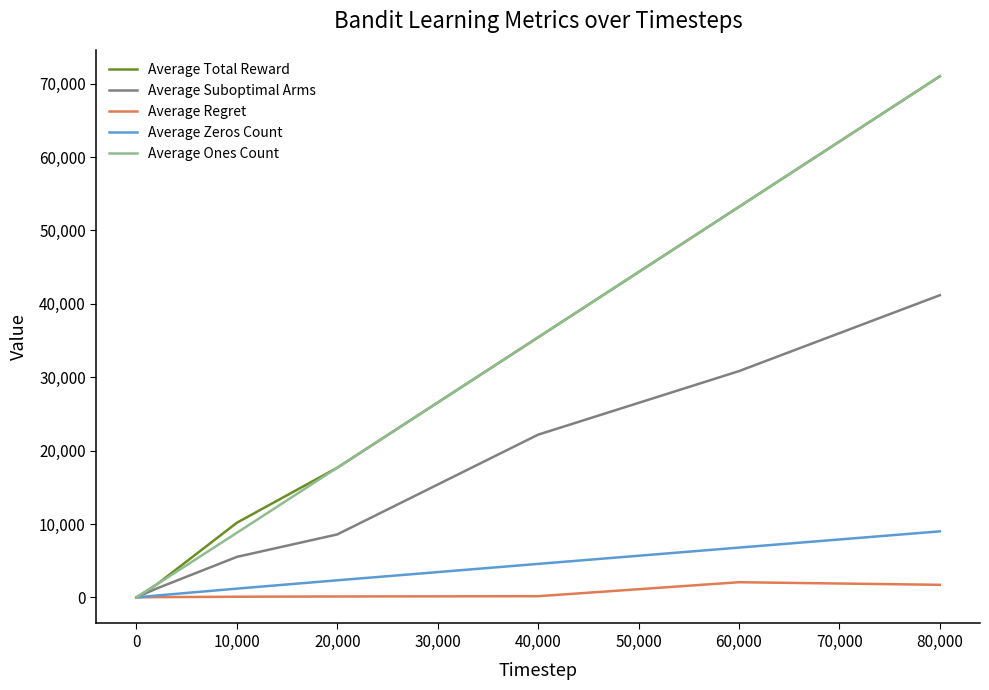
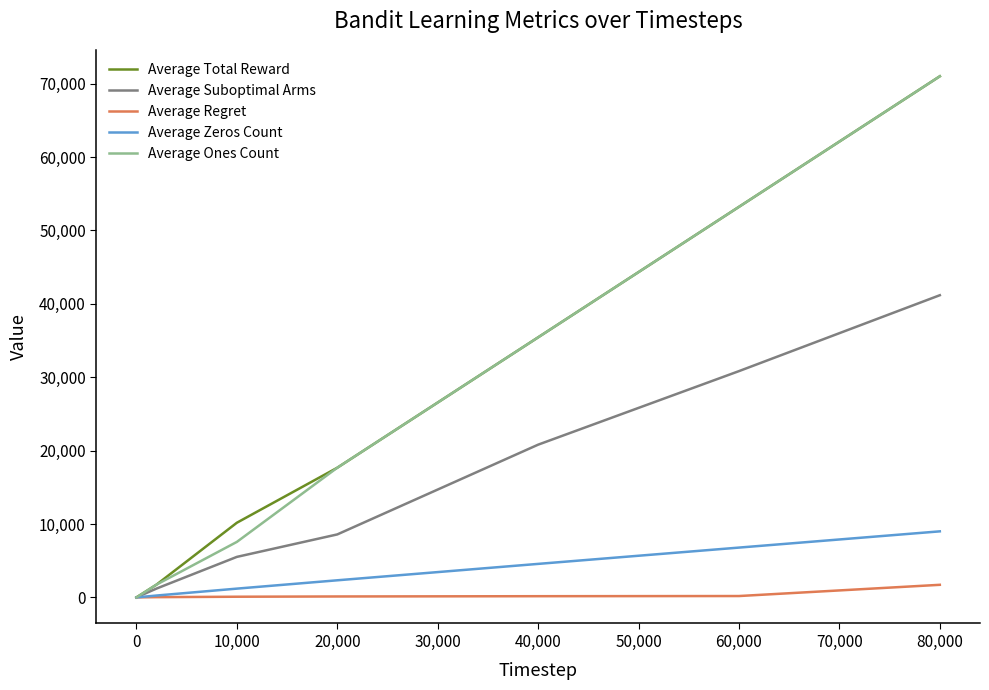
  {
    "Average Total Reward": {
      "10,000": "10,000"
    },
    "Average Suboptimal Arms": {
      "10,000": "6,000",
      "20,000": "9,000",
-     "40,000": "22,000",
+     "40,000": "21,000",
      "60,000": "31,000",
      "80,000": "41,000"
    },
    "Average Regret": {
      "10,000": "0",
      "20,000": "0",
      "40,000": "0",
-     "60,000": "2,000",
+     "60,000": "0",
      "80,000": "2,000"
    },
    "Average Zeros Count": {
      "10,000": "1,000",
      "20,000": "2,000",
      "40,000": "5,000",
      "60,000": "7,000",
      "80,000": "9,000"
    },
    "Average Ones Count": {
-     "10,000": "9,000"
+     "10,000": "8,000"
    }
  }
